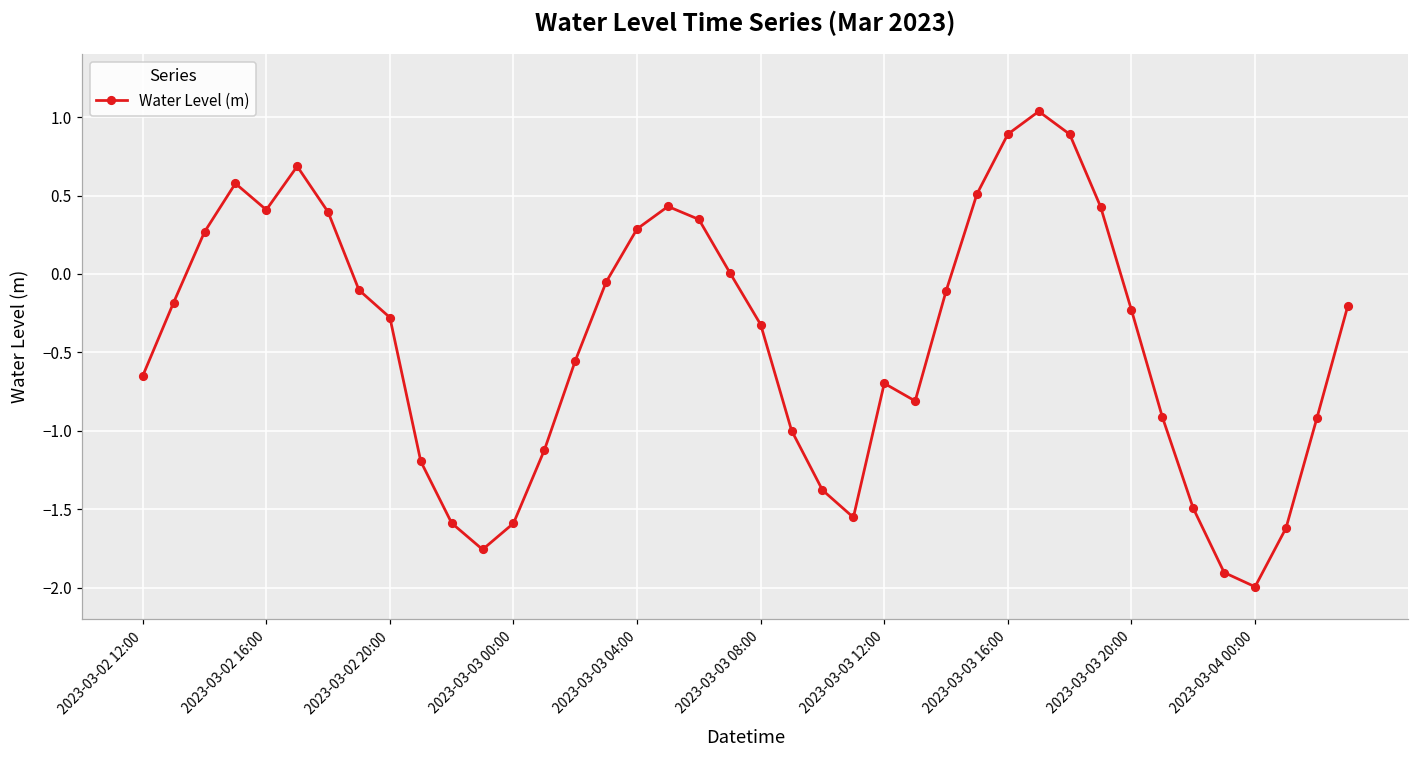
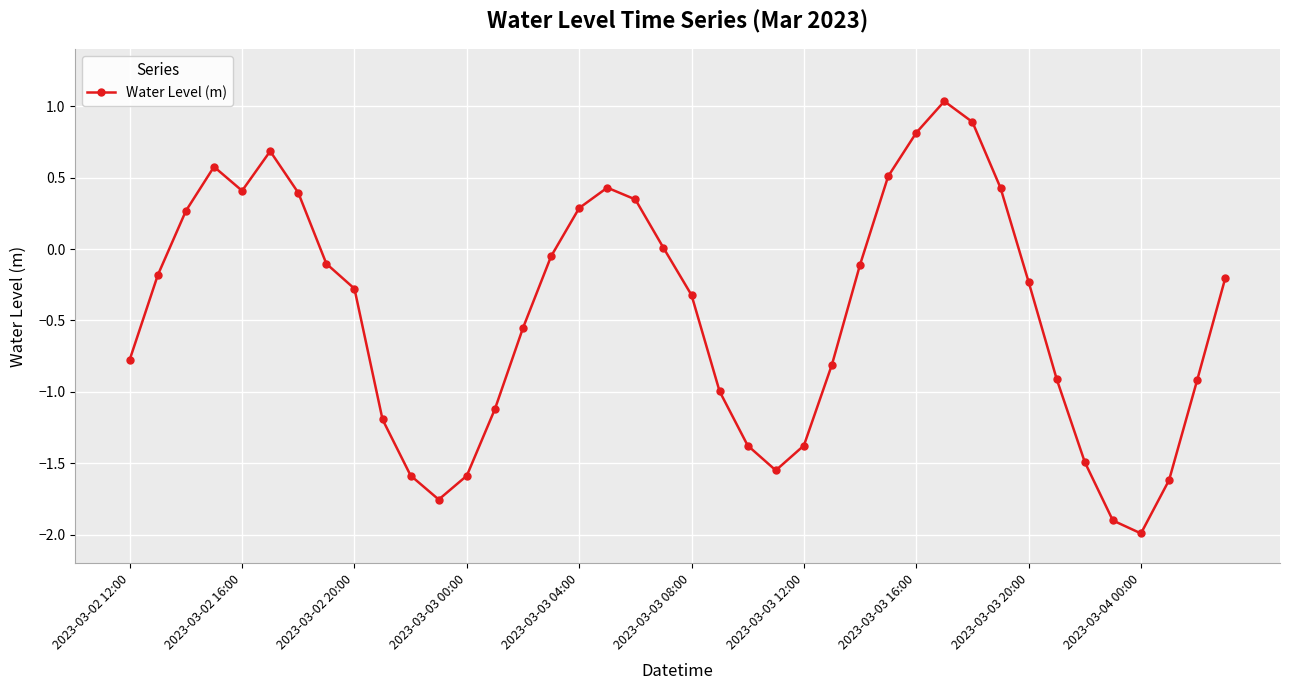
  {
-   "2023-03-02 12:00": -0.65,
+   "2023-03-02 12:00": -0.77,
    "2023-03-02 16:00": 0.41,
    "2023-03-02 20:00": -0.28,
    "2023-03-03 00:00": -1.59,
    "2023-03-03 04:00": 0.29,
    "2023-03-03 08:00": -0.32,
-   "2023-03-03 12:00": -0.70,
-   "2023-03-03 16:00": 0.89,
+   "2023-03-03 12:00": -1.38,
+   "2023-03-03 16:00": 0.81,
    "2023-03-03 20:00": -0.23,
    "2023-03-04 00:00": -1.99
  }
